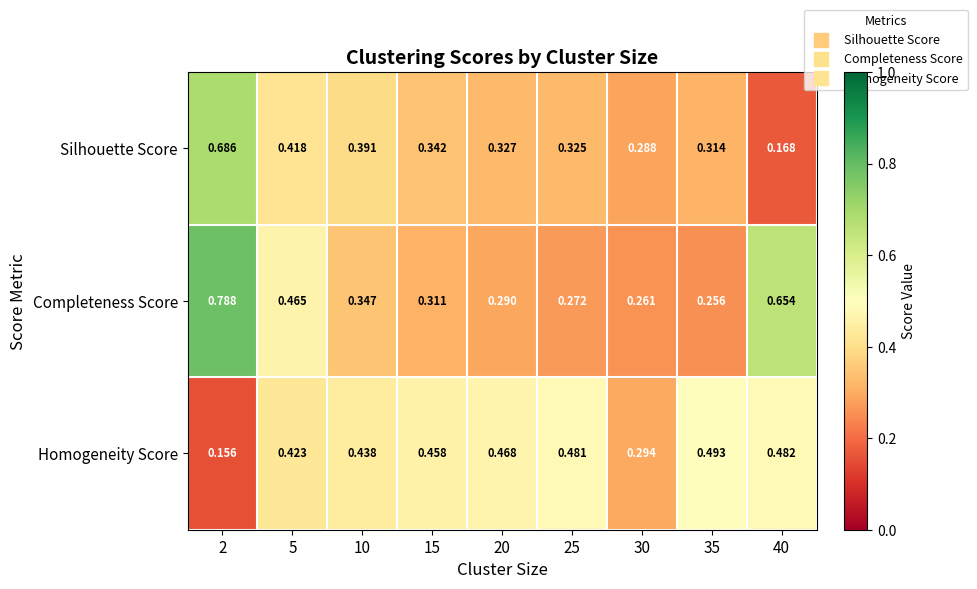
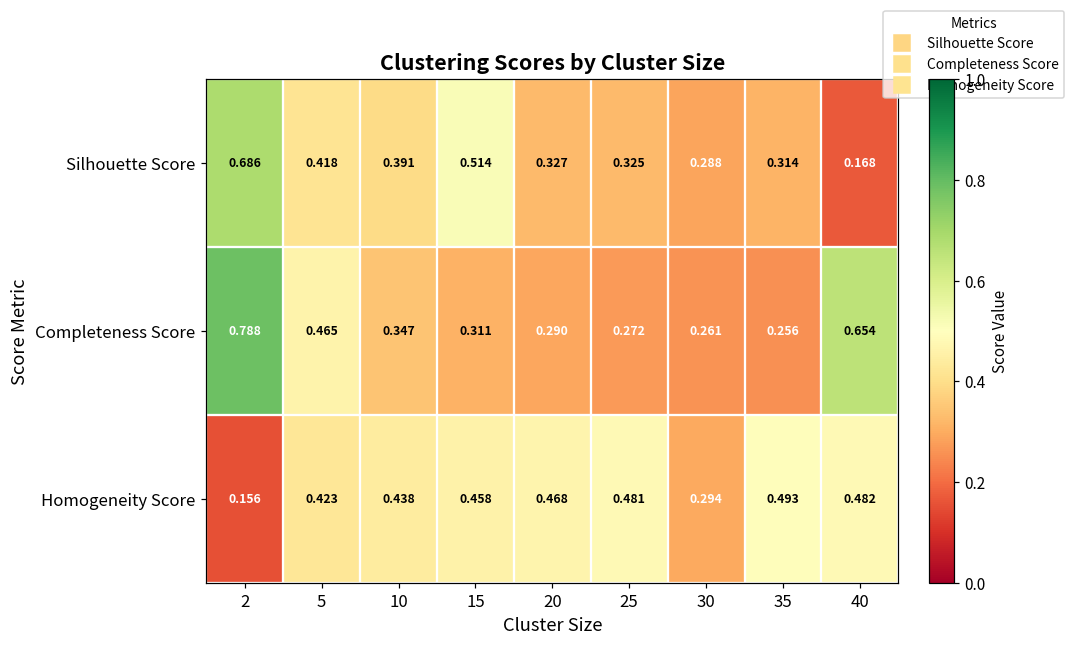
  {
    "Silhouette Score": {
      "2": 0.686,
      "5": 0.418,
      "10": 0.391,
-     "15": 0.342,
+     "15": 0.514,
      "20": 0.327,
      "25": 0.325,
      "30": 0.288,
      "35": 0.314,
      "40": 0.168
    },
    "Completeness Score": {
      "2": 0.788,
      "5": 0.465,
      "10": 0.347,
      "15": 0.311,
      "20": 0.290,
      "25": 0.272,
      "30": 0.261,
      "35": 0.256,
      "40": 0.654
    },
    "Homogeneity Score": {
      "2": 0.156,
      "5": 0.423,
      "10": 0.438,
      "15": 0.458,
      "20": 0.468,
      "25": 0.481,
      "30": 0.294,
      "35": 0.493,
      "40": 0.482
    }
  }
